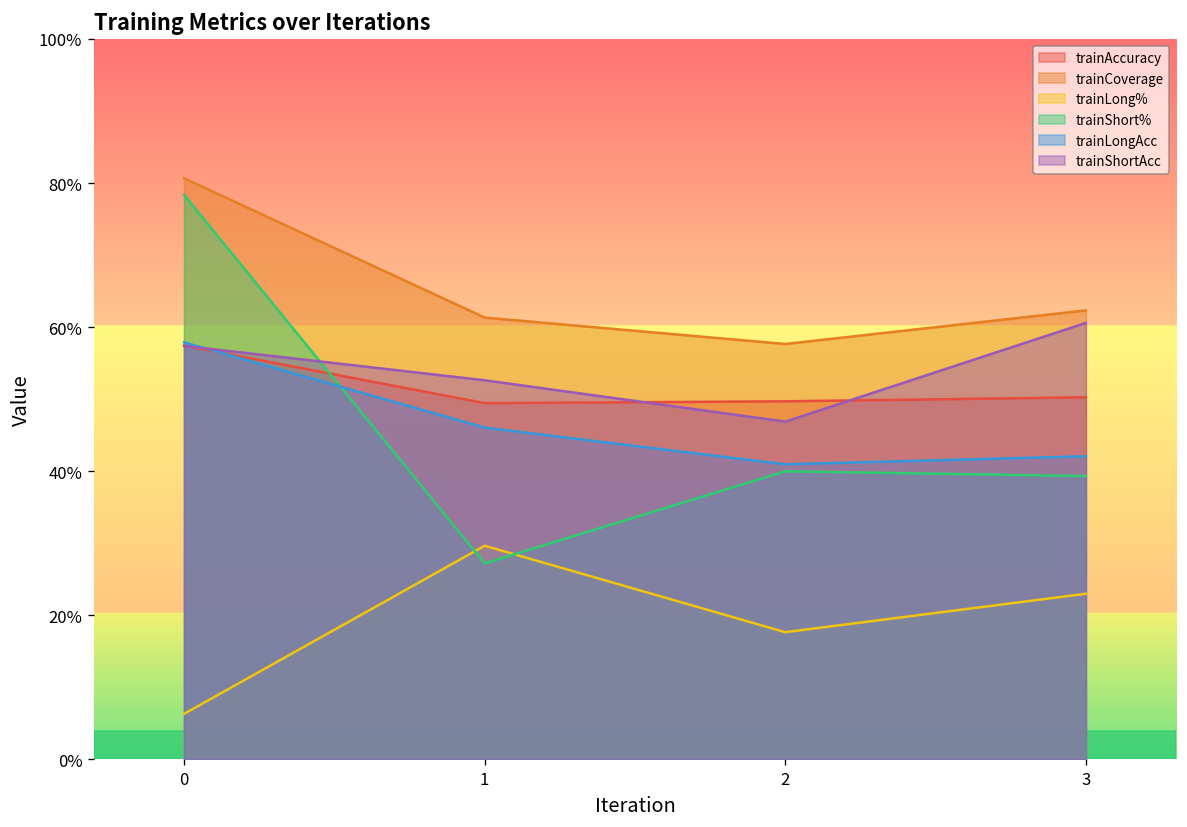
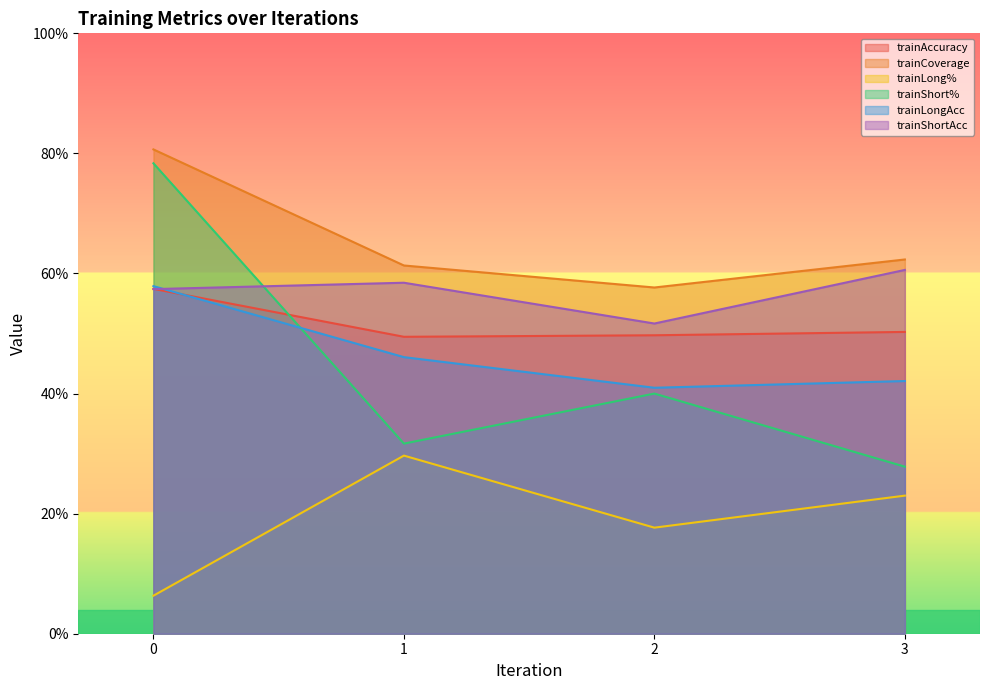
  {
    "trainShort%": {
      "0": "78%",
-     "1": "27%",
+     "1": "32%",
      "2": "40%",
-     "3": "39%"
+     "3": "28%"
    },
    "trainLongAcc": {
      "0": "58%",
      "1": "46%",
      "2": "41%",
      "3": "42%"
    },
    "trainShortAcc": {
-     "1": "53%",
-     "2": "47%",
+     "1": "58%",
+     "2": "52%",
      "3": "61%"
    }
  }
